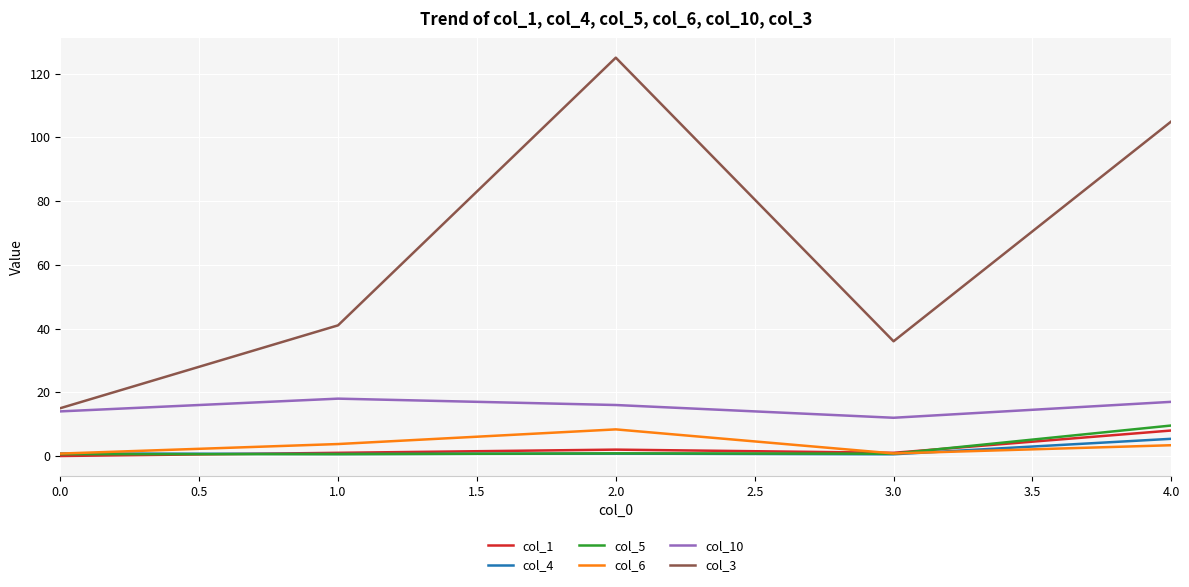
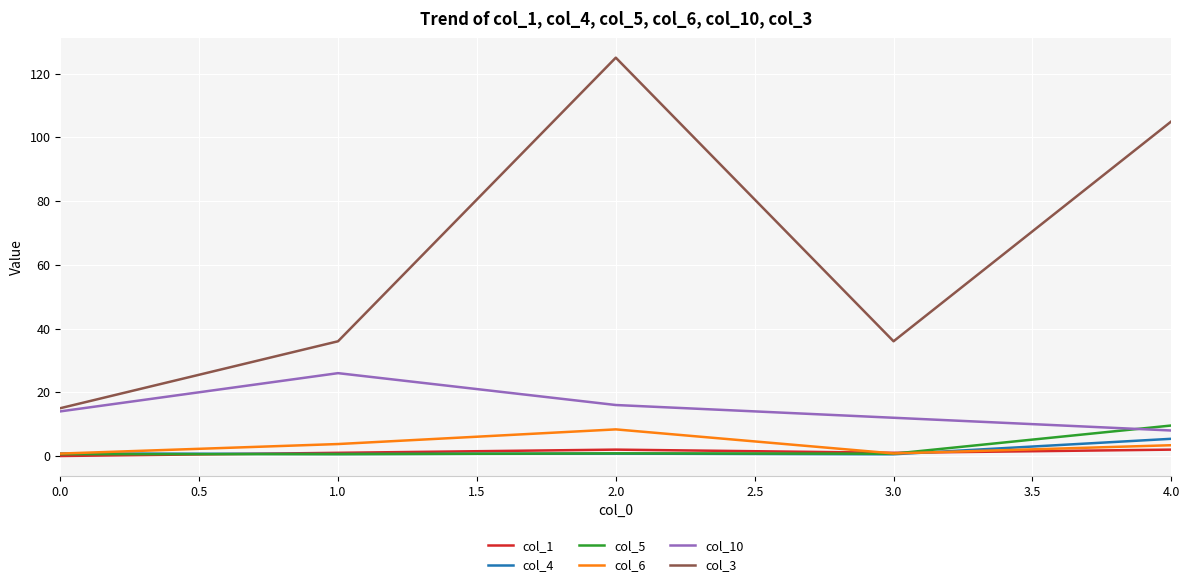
  {
    "col_1": {
      "2.0": 2,
-     "4.0": 8
+     "4.0": 2
    },
    "col_4": {
      "4.0": 5
    },
    "col_5": {
      "4.0": 10
    },
    "col_6": {
      "1.0": 4,
      "2.0": 8,
      "4.0": 3
    },
    "col_10": {
      "0.0": 14,
-     "1.0": 18,
+     "1.0": 26,
      "2.0": 16,
      "3.0": 12,
-     "4.0": 17
+     "4.0": 8
    },
    "col_3": {
      "0.0": 15,
-     "1.0": 41,
+     "1.0": 36,
      "2.0": 125,
      "3.0": 36,
      "4.0": 105
    }
  }
